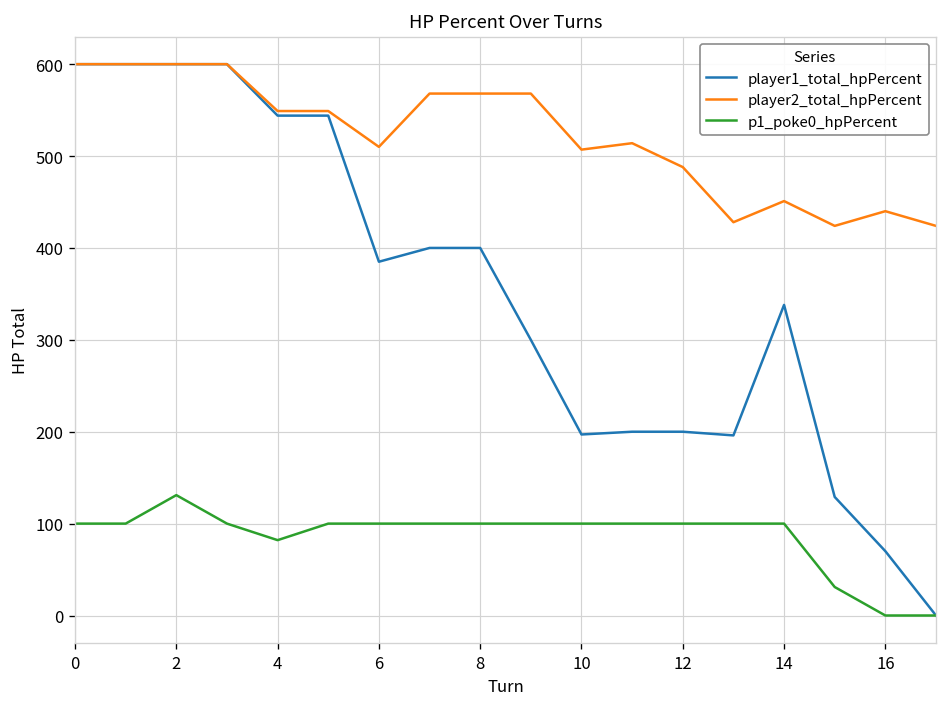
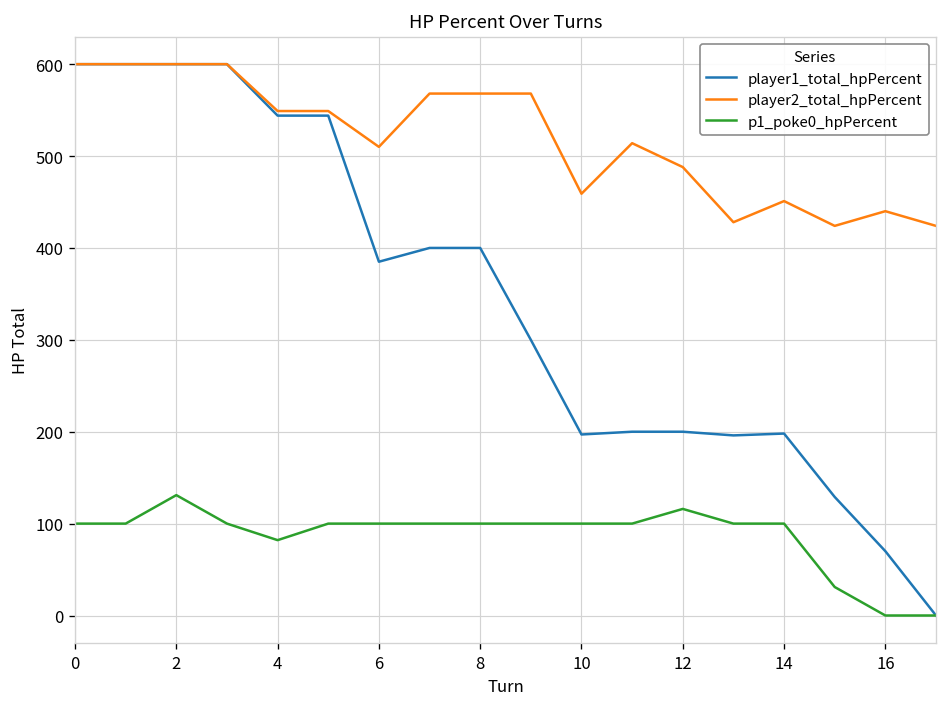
  {
    "player1_total_hpPercent": {
      "4": 540,
      "6": 390,
      "8": 400,
      "10": 200,
      "12": 200,
-     "14": 340,
+     "14": 200,
      "16": 70
    },
    "player2_total_hpPercent": {
      "4": 550,
      "6": 510,
      "8": 570,
-     "10": 510,
+     "10": 460,
      "12": 490,
      "14": 450,
      "16": 440
    },
    "p1_poke0_hpPercent": {
      "0": 100,
      "2": 130,
      "4": 80,
      "6": 100,
      "8": 100,
      "10": 100,
-     "12": 100,
+     "12": 120,
      "14": 100,
      "16": 0
    }
  }
